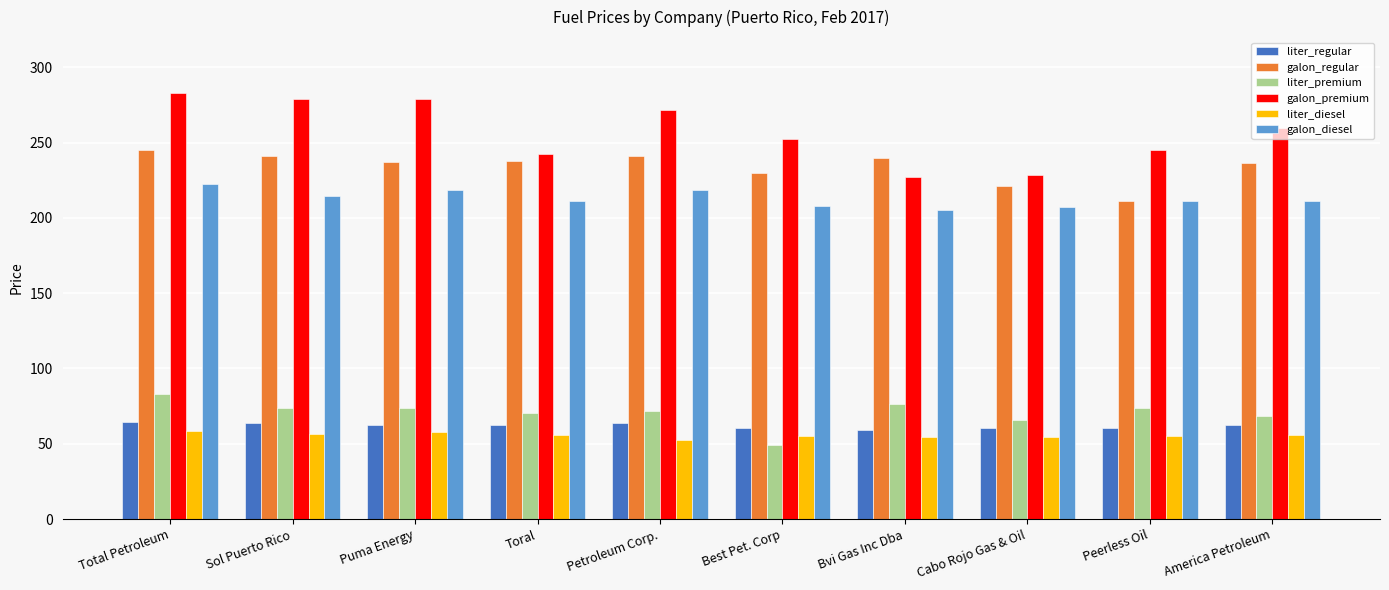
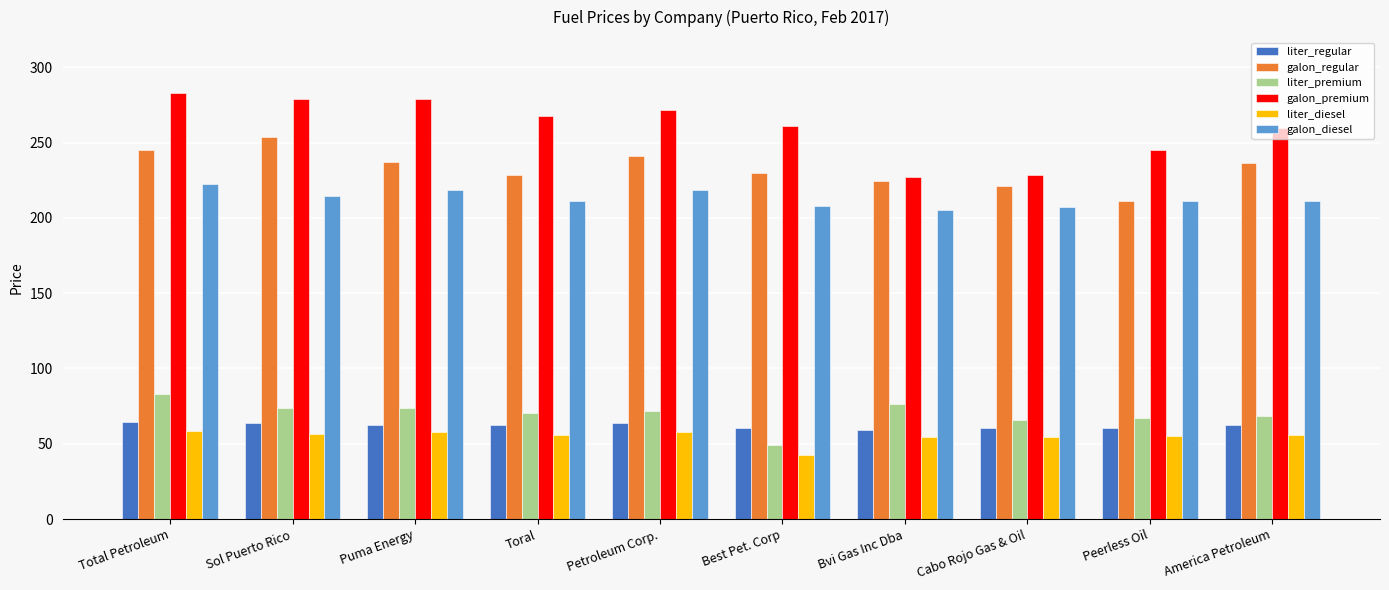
  {
    "galon_regular": {
      "Total Petroleum": 245,
-     "Sol Puerto Rico": 241,
+     "Sol Puerto Rico": 253,
      "Puma Energy": 237,
-     "Toral": 238,
+     "Toral": 228,
      "Petroleum Corp.": 241,
      "Best Pet. Corp": 230,
-     "Bvi Gas Inc Dba": 240,
+     "Bvi Gas Inc Dba": 225,
      "Cabo Rojo Gas & Oil": 221,
      "Peerless Oil": 211,
      "America Petroleum": 237
    },
    "liter_premium": {
      "Total Petroleum": 83,
      "Sol Puerto Rico": 74,
      "Puma Energy": 74,
      "Toral": 71,
      "Petroleum Corp.": 72,
      "Best Pet. Corp": 49,
      "Bvi Gas Inc Dba": 77,
      "Cabo Rojo Gas & Oil": 66,
-     "Peerless Oil": 74,
+     "Peerless Oil": 67,
      "America Petroleum": 69
    },
    "galon_premium": {
      "Total Petroleum": 283,
      "Sol Puerto Rico": 279,
      "Puma Energy": 279,
-     "Toral": 242,
+     "Toral": 268,
      "Petroleum Corp.": 272,
-     "Best Pet. Corp": 253,
+     "Best Pet. Corp": 261,
      "Bvi Gas Inc Dba": 227,
      "Cabo Rojo Gas & Oil": 229,
      "Peerless Oil": 245
    },
    "liter_diesel": {
      "Total Petroleum": 59,
      "Sol Puerto Rico": 57,
      "Puma Energy": 58,
      "Toral": 56,
-     "Petroleum Corp.": 52,
-     "Best Pet. Corp": 55,
+     "Petroleum Corp.": 58,
+     "Best Pet. Corp": 42,
      "Bvi Gas Inc Dba": 54,
      "Cabo Rojo Gas & Oil": 55,
      "Peerless Oil": 55,
      "America Petroleum": 56
    }
  }
